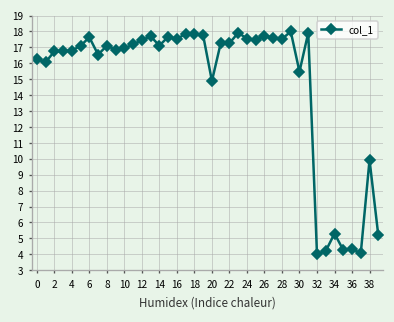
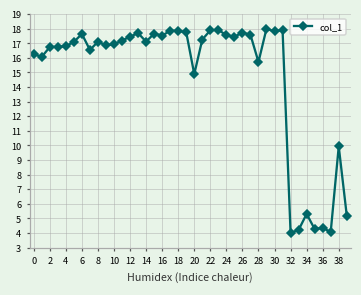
  {
    "0": 16.3,
    "2": 16.7,
    "4": 16.8,
    "6": 17.6,
    "8": 17.1,
    "10": 16.9,
    "12": 17.4,
    "14": 17.1,
    "16": 17.5,
    "18": 17.9,
    "20": 14.9,
-   "22": 17.3,
+   "22": 17.9,
    "24": 17.6,
    "26": 17.7,
-   "28": 17.5,
-   "30": 15.5,
+   "28": 15.7,
+   "30": 17.8,
    "32": 4.0,
    "34": 5.3,
    "36": 4.3,
    "38": 9.9
  }
